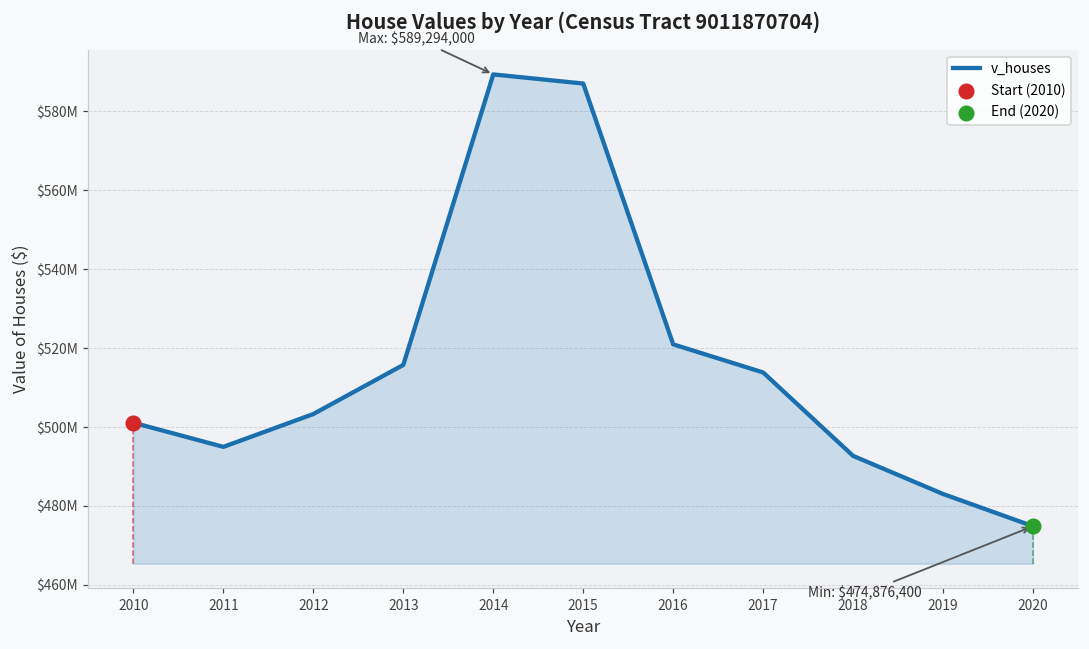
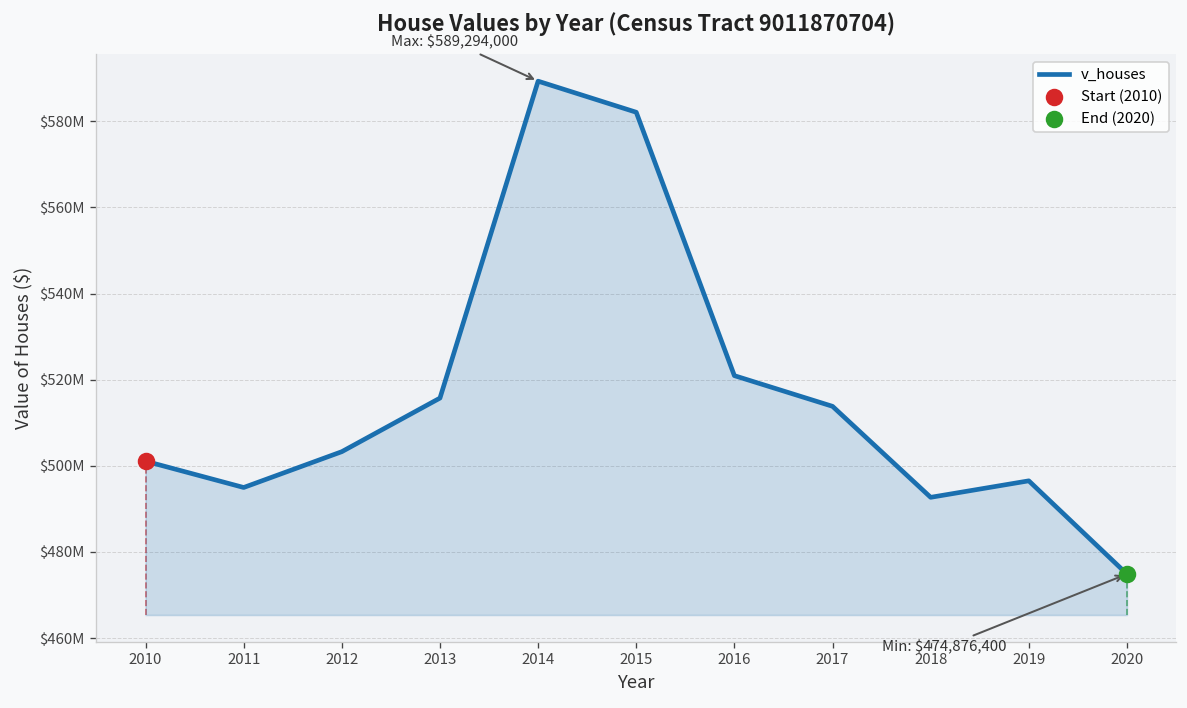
  {
    "v_houses": {
      "2011": "$495000000",
      "2012": "$503000000",
      "2013": "$516000000",
-     "2015": "$587000000",
+     "2015": "$582000000",
      "2016": "$521000000",
      "2017": "$514000000",
      "2018": "$493000000",
-     "2019": "$483000000"
+     "2019": "$497000000"
    }
  }
